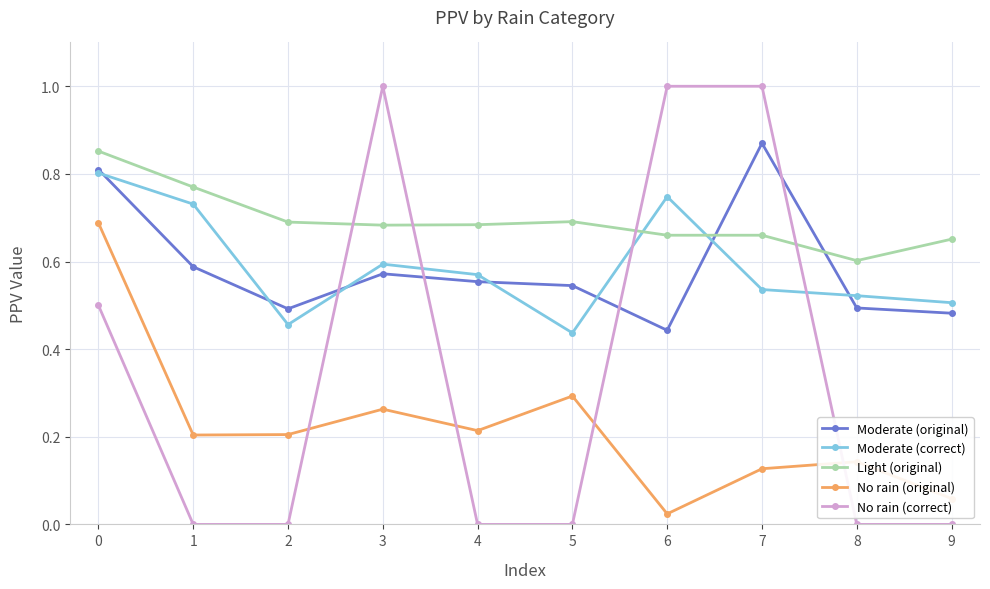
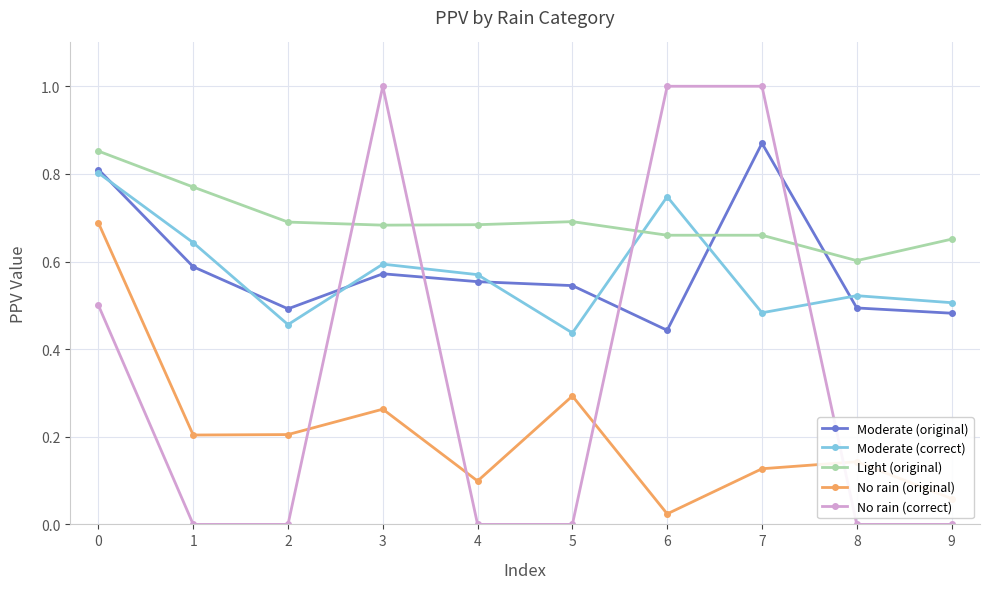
  {
    "Moderate (original)": {
      "0": 0.81,
      "1": 0.59,
      "2": 0.49,
      "3": 0.57,
      "4": 0.55,
      "5": 0.55,
      "6": 0.44,
      "7": 0.87,
      "8": 0.49,
      "9": 0.48
    },
    "Moderate (correct)": {
      "0": 0.80,
-     "1": 0.73,
+     "1": 0.64,
      "2": 0.46,
      "3": 0.59,
      "4": 0.57,
      "5": 0.44,
      "6": 0.75,
-     "7": 0.54,
+     "7": 0.48,
      "8": 0.52,
      "9": 0.51
    },
    "Light (original)": {
      "0": 0.85,
      "1": 0.77,
      "2": 0.69,
      "3": 0.68,
      "4": 0.68,
      "5": 0.69,
      "6": 0.66,
      "7": 0.66,
      "8": 0.60,
      "9": 0.65
    },
    "No rain (original)": {
      "0": 0.69,
      "1": 0.20,
      "2": 0.21,
      "3": 0.26,
-     "4": 0.21,
+     "4": 0.10,
      "5": 0.29,
      "6": 0.02,
      "7": 0.13
    },
    "No rain (correct)": {
      "0": 0.50,
      "1": 0.00,
      "2": 0.00,
      "3": 1.00,
      "4": 0.00,
      "5": 0.00,
      "6": 1.00,
      "7": 1.00,
      "8": 0.00,
      "9": 0.00
    }
  }
